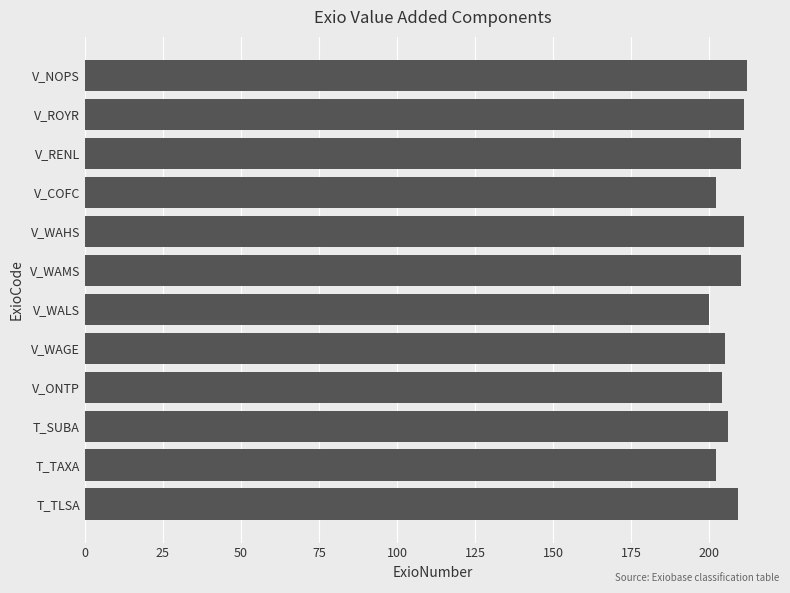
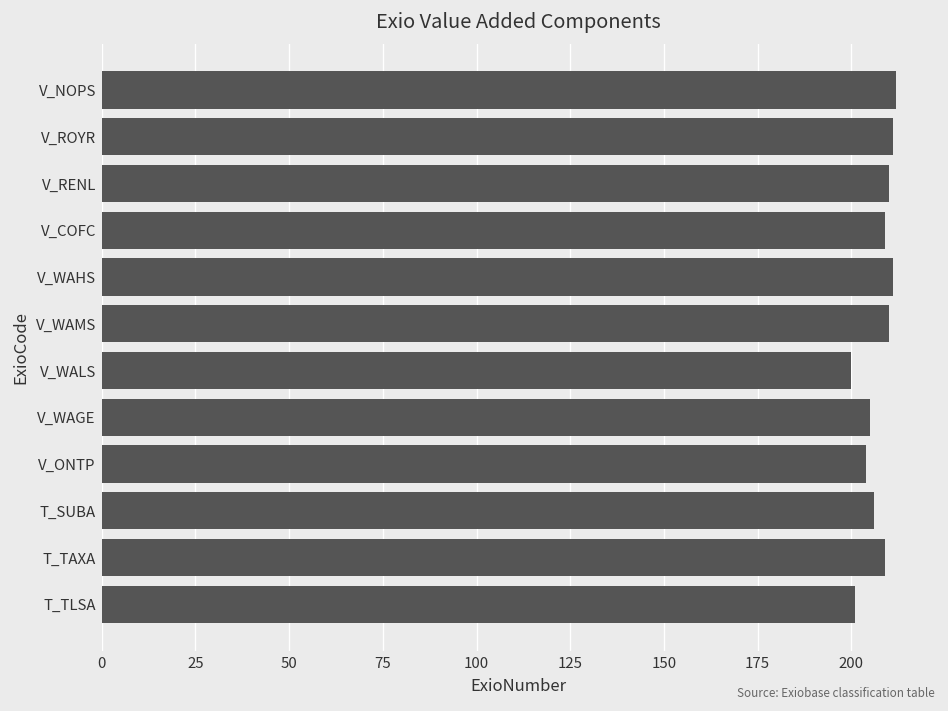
  {
    "V_NOPS": 212,
    "V_ROYR": 211,
    "V_RENL": 210,
-   "V_COFC": 202,
+   "V_COFC": 209,
    "V_WAHS": 211,
    "V_WAMS": 210,
    "V_WALS": 200,
    "V_WAGE": 205,
    "V_ONTP": 204,
    "T_SUBA": 206,
-   "T_TAXA": 202,
-   "T_TLSA": 209
+   "T_TAXA": 209,
+   "T_TLSA": 201
  }
